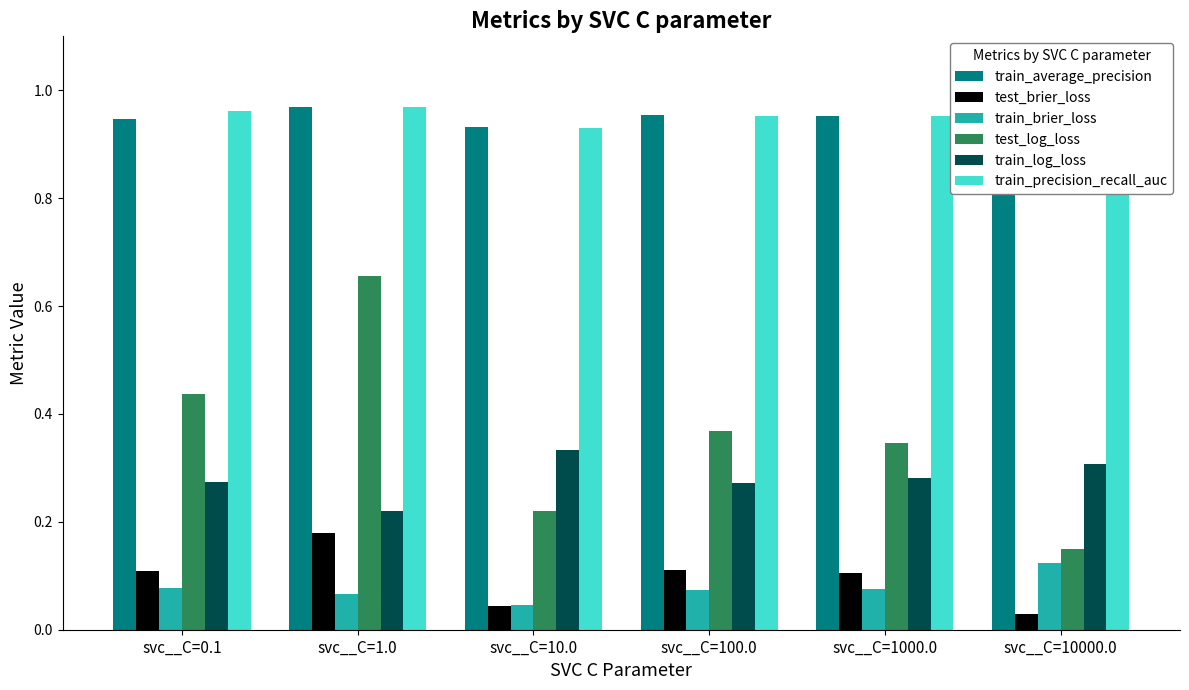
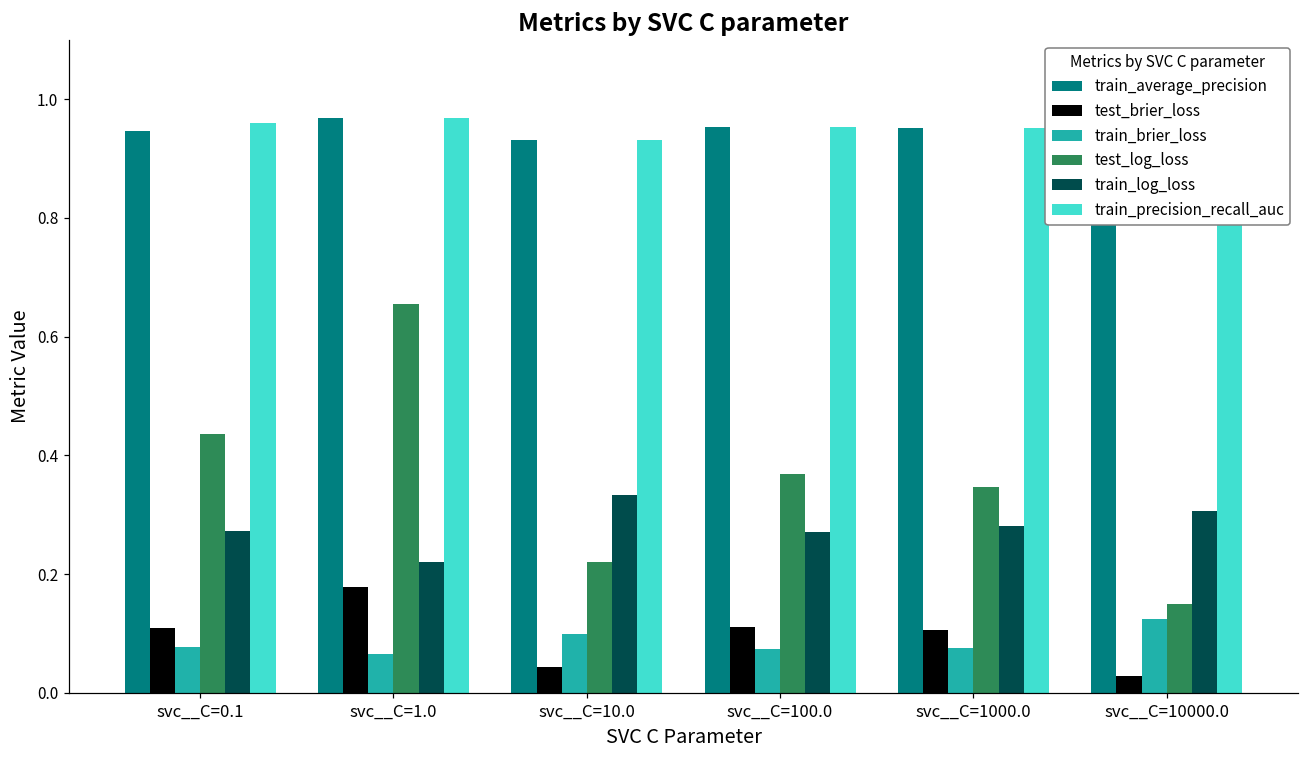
  {
    "train_average_precision": {
      "svc__C=0.1": 0.95,
      "svc__C=1.0": 0.97,
      "svc__C=10.0": 0.93,
      "svc__C=100.0": 0.95,
      "svc__C=1000.0": 0.95
    },
    "test_brier_loss": {
      "svc__C=0.1": 0.11,
      "svc__C=1.0": 0.18,
      "svc__C=10.0": 0.04,
      "svc__C=100.0": 0.11,
      "svc__C=1000.0": 0.11,
      "svc__C=10000.0": 0.03
    },
    "train_brier_loss": {
      "svc__C=0.1": 0.08,
      "svc__C=1.0": 0.07,
-     "svc__C=10.0": 0.05,
+     "svc__C=10.0": 0.10,
      "svc__C=100.0": 0.07,
      "svc__C=1000.0": 0.08,
      "svc__C=10000.0": 0.12
    },
    "test_log_loss": {
      "svc__C=0.1": 0.44,
      "svc__C=1.0": 0.66,
      "svc__C=10.0": 0.22,
      "svc__C=100.0": 0.37,
      "svc__C=1000.0": 0.35,
      "svc__C=10000.0": 0.15
    },
    "train_log_loss": {
      "svc__C=0.1": 0.27,
      "svc__C=1.0": 0.22,
      "svc__C=10.0": 0.33,
      "svc__C=100.0": 0.27,
      "svc__C=1000.0": 0.28,
      "svc__C=10000.0": 0.31
    },
    "train_precision_recall_auc": {
      "svc__C=0.1": 0.96,
      "svc__C=1.0": 0.97,
      "svc__C=10.0": 0.93,
      "svc__C=100.0": 0.95,
      "svc__C=1000.0": 0.95
    }
  }
